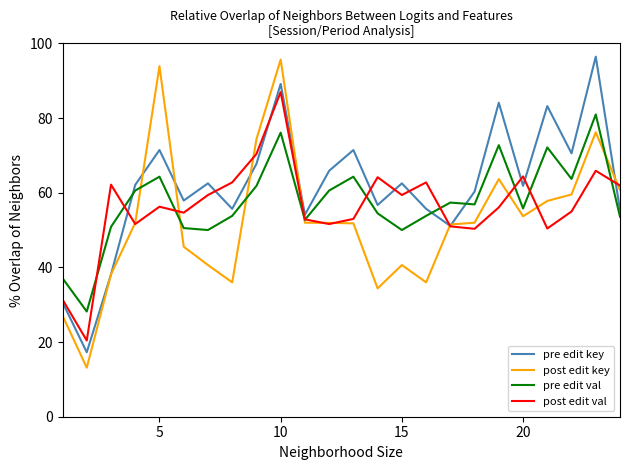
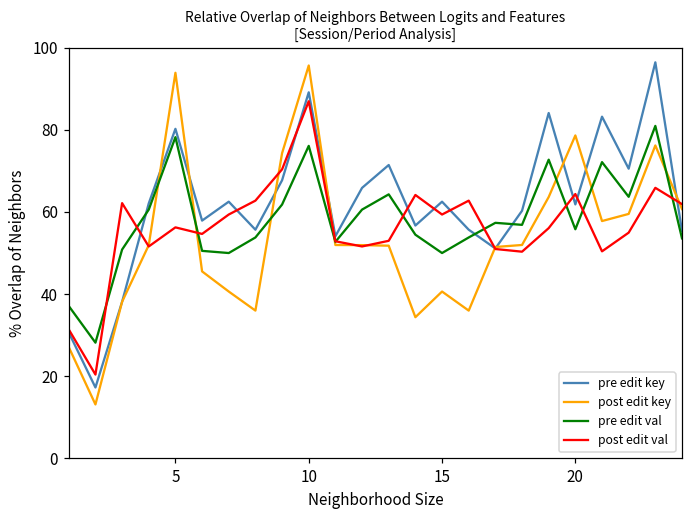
  {
    "pre edit key": {
-     "5": 71,
+     "5": 80,
      "10": 89,
      "15": 63,
      "20": 62
    },
    "post edit key": {
      "5": 94,
      "10": 96,
      "15": 41,
-     "20": 54
+     "20": 79
    },
    "pre edit val": {
-     "5": 64,
+     "5": 78,
      "10": 76,
      "15": 50,
      "20": 56
    },
    "post edit val": {
      "5": 56,
      "10": 87,
      "15": 59,
      "20": 64
    }
  }
